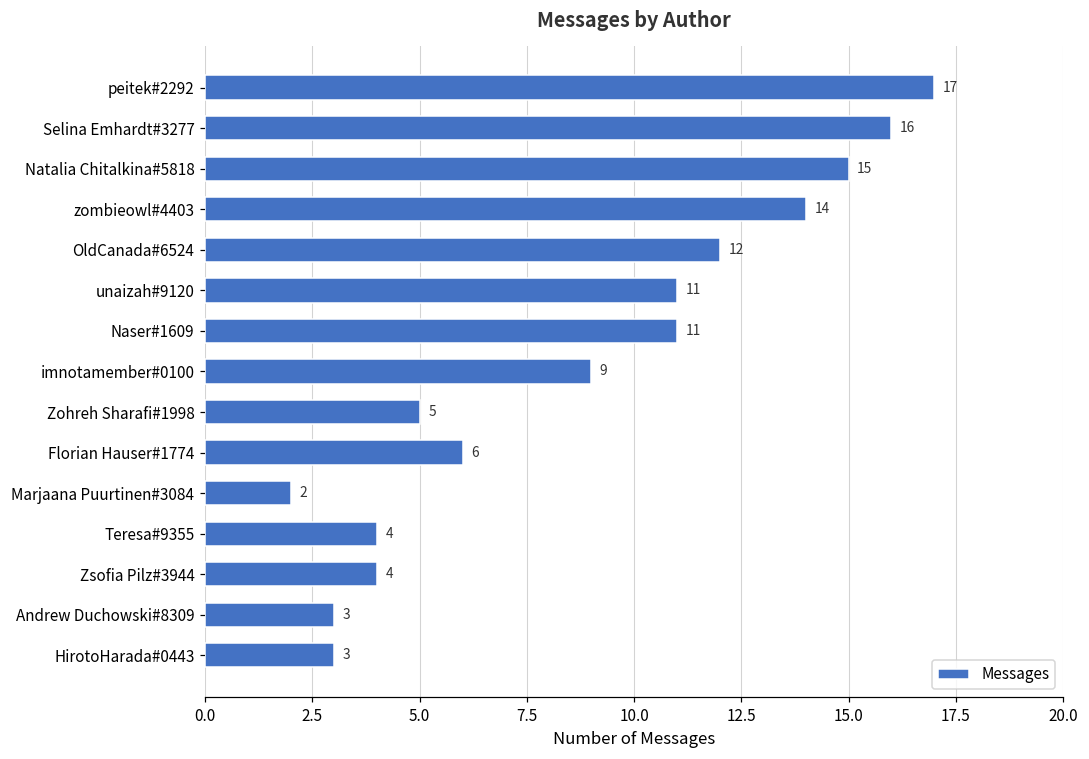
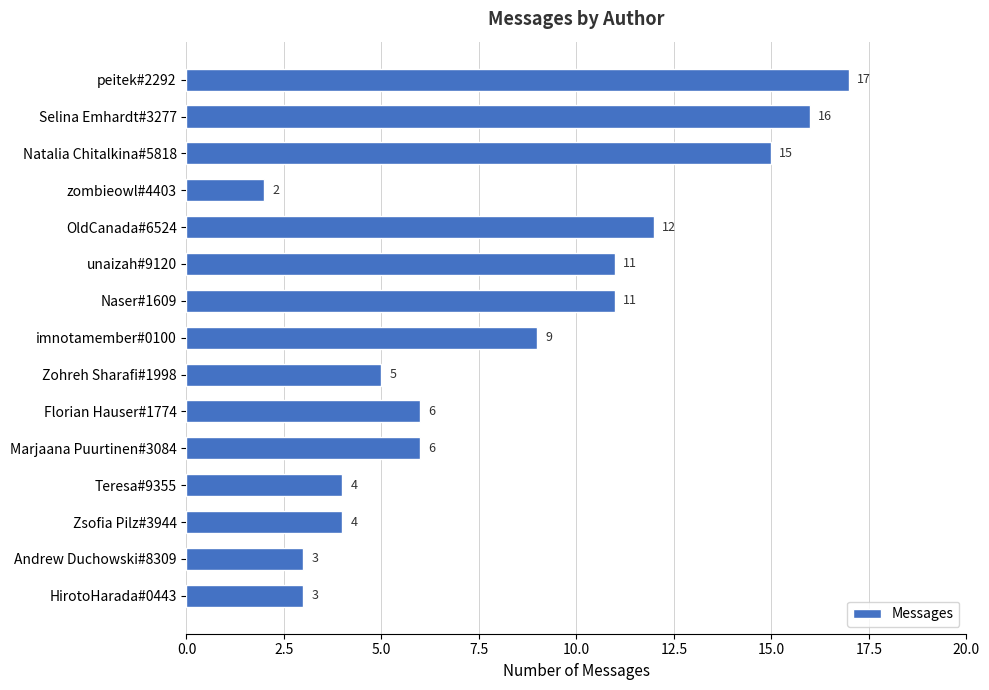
  {
    "peitek#2292": 17,
    "Selina Emhardt#3277": 16,
    "Natalia Chitalkina#5818": 15,
-   "zombieowl#4403": 14,
+   "zombieowl#4403": 2,
    "OldCanada#6524": 12,
    "unaizah#9120": 11,
    "Naser#1609": 11,
    "imnotamember#0100": 9,
    "Zohreh Sharafi#1998": 5,
    "Florian Hauser#1774": 6,
-   "Marjaana Puurtinen#3084": 2,
+   "Marjaana Puurtinen#3084": 6,
    "Teresa#9355": 4,
    "Zsofia Pilz#3944": 4,
    "Andrew Duchowski#8309": 3,
    "HirotoHarada#0443": 3
  }
